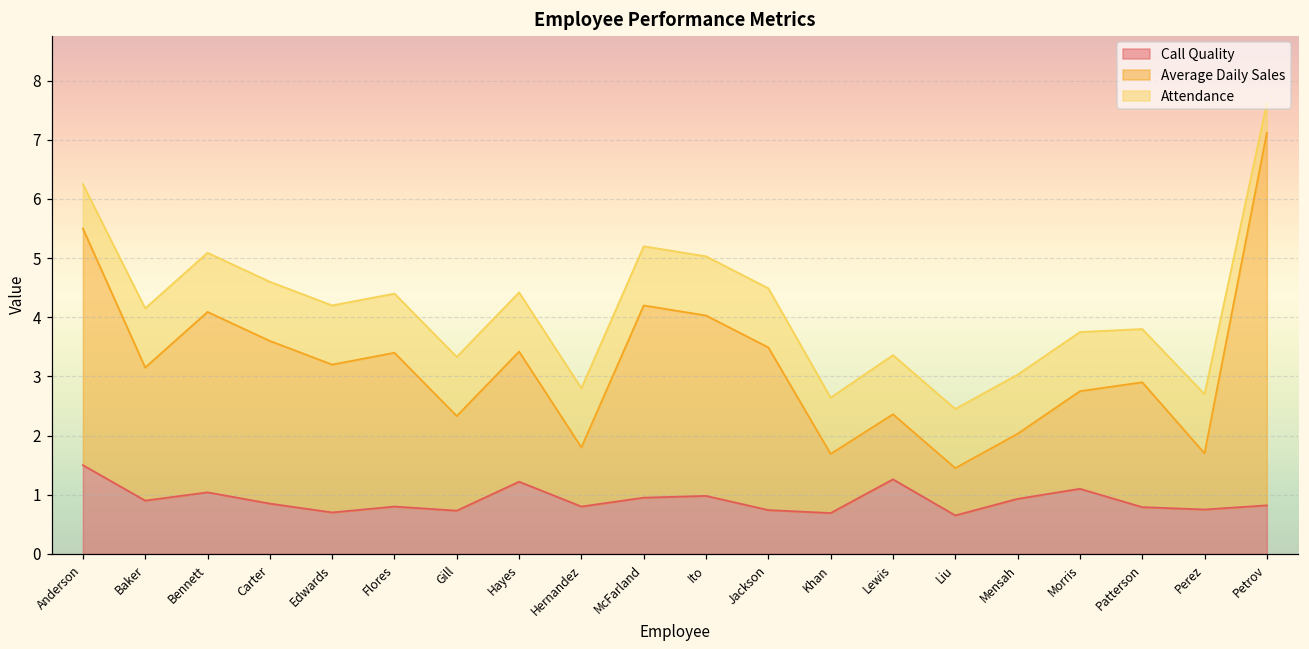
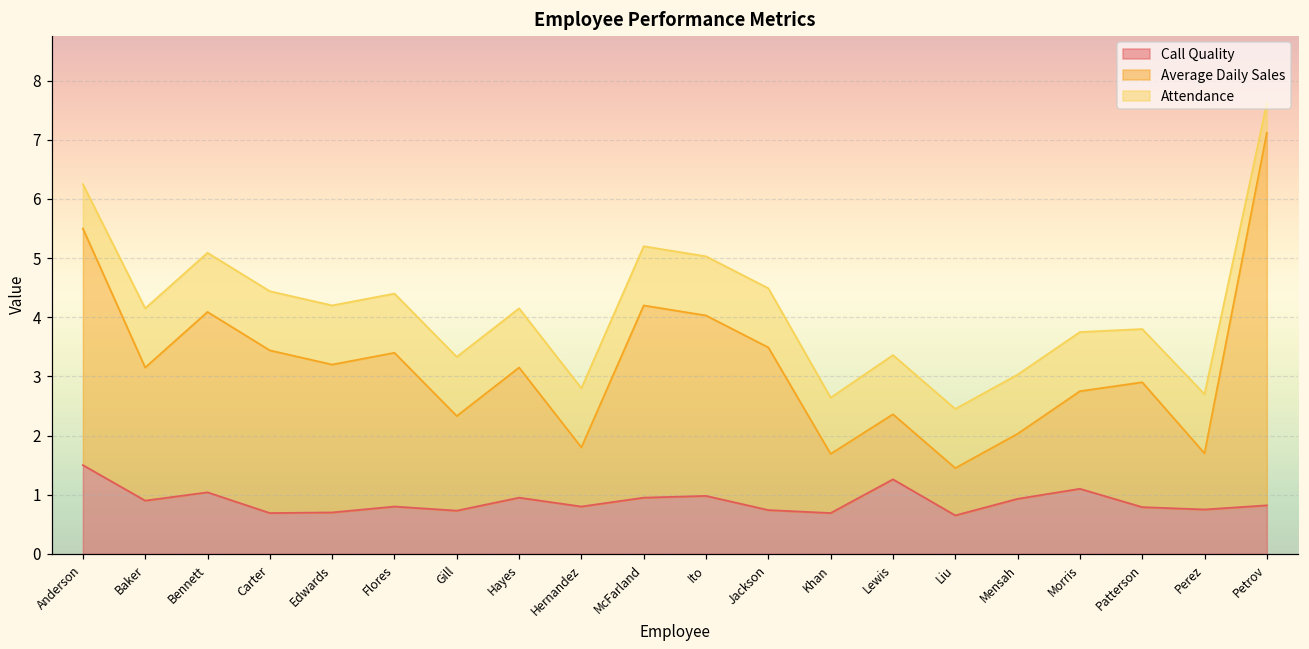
  {
    "Call Quality": {
      "Anderson": 1.5,
      "Baker": 0.9,
      "Bennett": 1.0,
-     "Carter": 0.9,
+     "Carter": 0.7,
      "Edwards": 0.7,
      "Flores": 0.8,
      "Gill": 0.7,
-     "Hayes": 1.2,
+     "Hayes": 1.0,
      "Hernandez": 0.8,
      "McFarland": 1.0,
      "Ito": 1.0,
      "Jackson": 0.7,
      "Khan": 0.7,
      "Lewis": 1.3,
      "Liu": 0.7,
      "Mensah": 0.9,
      "Morris": 1.1,
      "Patterson": 0.8,
      "Perez": 0.8,
      "Petrov": 0.8
    }
  }
